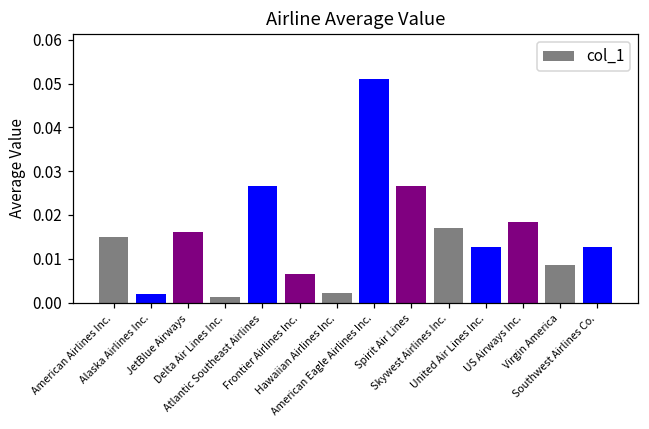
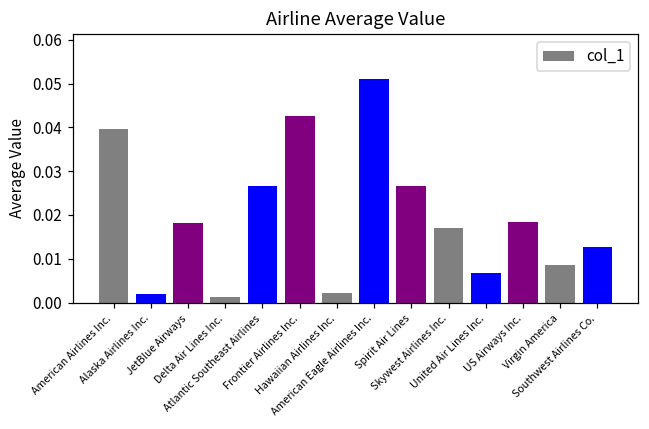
  {
-   "American Airlines Inc.": 0.015,
+   "American Airlines Inc.": 0.040,
    "Alaska Airlines Inc.": 0.002,
-   "JetBlue Airways": 0.016,
+   "JetBlue Airways": 0.018,
    "Delta Air Lines Inc.": 0.001,
    "Atlantic Southeast Airlines": 0.027,
-   "Frontier Airlines Inc.": 0.006,
+   "Frontier Airlines Inc.": 0.043,
    "Hawaiian Airlines Inc.": 0.002,
    "American Eagle Airlines Inc.": 0.051,
    "Spirit Air Lines": 0.027,
    "Skywest Airlines Inc.": 0.017,
-   "United Air Lines Inc.": 0.013,
+   "United Air Lines Inc.": 0.007,
    "US Airways Inc.": 0.018,
    "Virgin America": 0.009,
    "Southwest Airlines Co.": 0.013
  }
